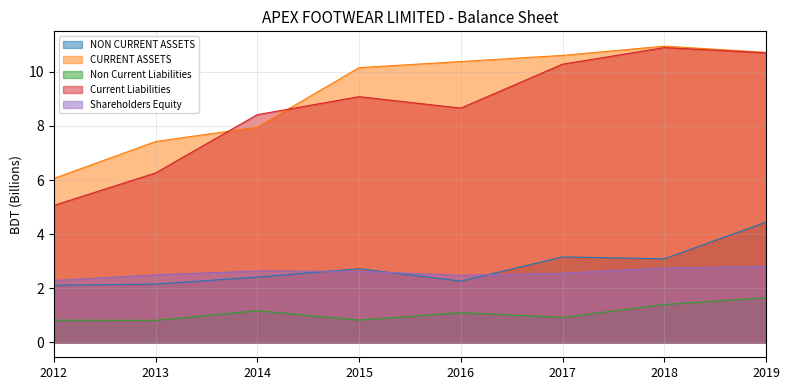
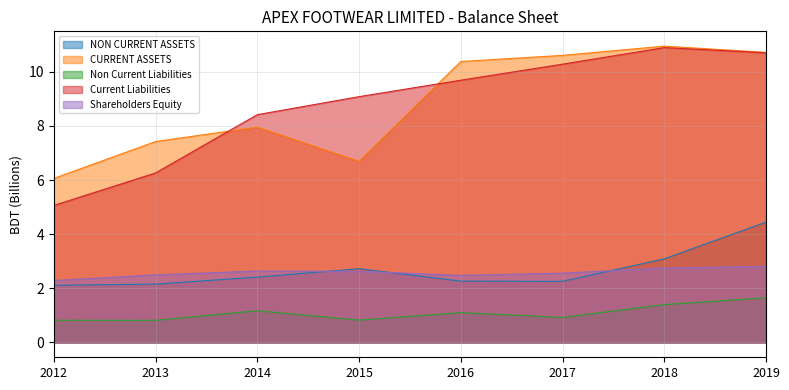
  {
    "NON CURRENT ASSETS": {
      "2012": 2.1,
      "2013": 2.2,
      "2014": 2.4,
      "2015": 2.7,
      "2016": 2.3,
-     "2017": 3.2,
+     "2017": 2.3,
      "2018": 3.1,
      "2019": 4.4
    },
    "CURRENT ASSETS": {
      "2012": 6.1,
      "2013": 7.4,
      "2014": 8.0,
-     "2015": 10.2,
+     "2015": 6.7,
      "2016": 10.4,
      "2017": 10.6
    },
    "Non Current Liabilities": {
      "2012": 0.8,
      "2013": 0.8,
      "2014": 1.2,
      "2015": 0.8,
      "2016": 1.1,
      "2017": 0.9,
      "2018": 1.4,
      "2019": 1.7
    },
    "Current Liabilities": {
      "2012": 5.1,
      "2013": 6.3,
      "2014": 8.4,
      "2015": 9.1,
-     "2016": 8.7,
+     "2016": 9.7,
      "2017": 10.3
    },
    "Shareholders Equity": {
      "2012": 2.3,
      "2013": 2.5,
      "2014": 2.6,
      "2015": 2.6,
      "2016": 2.5,
      "2017": 2.6,
      "2018": 2.7,
      "2019": 2.8
    }
  }
